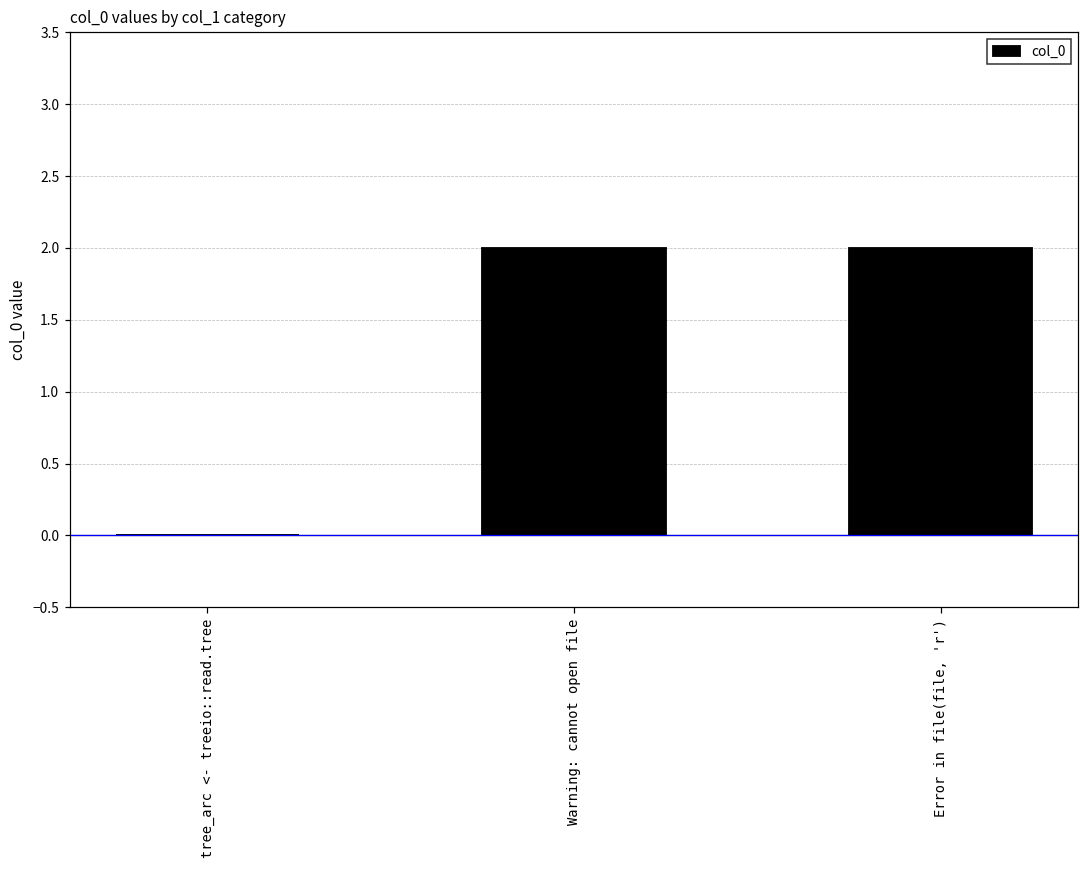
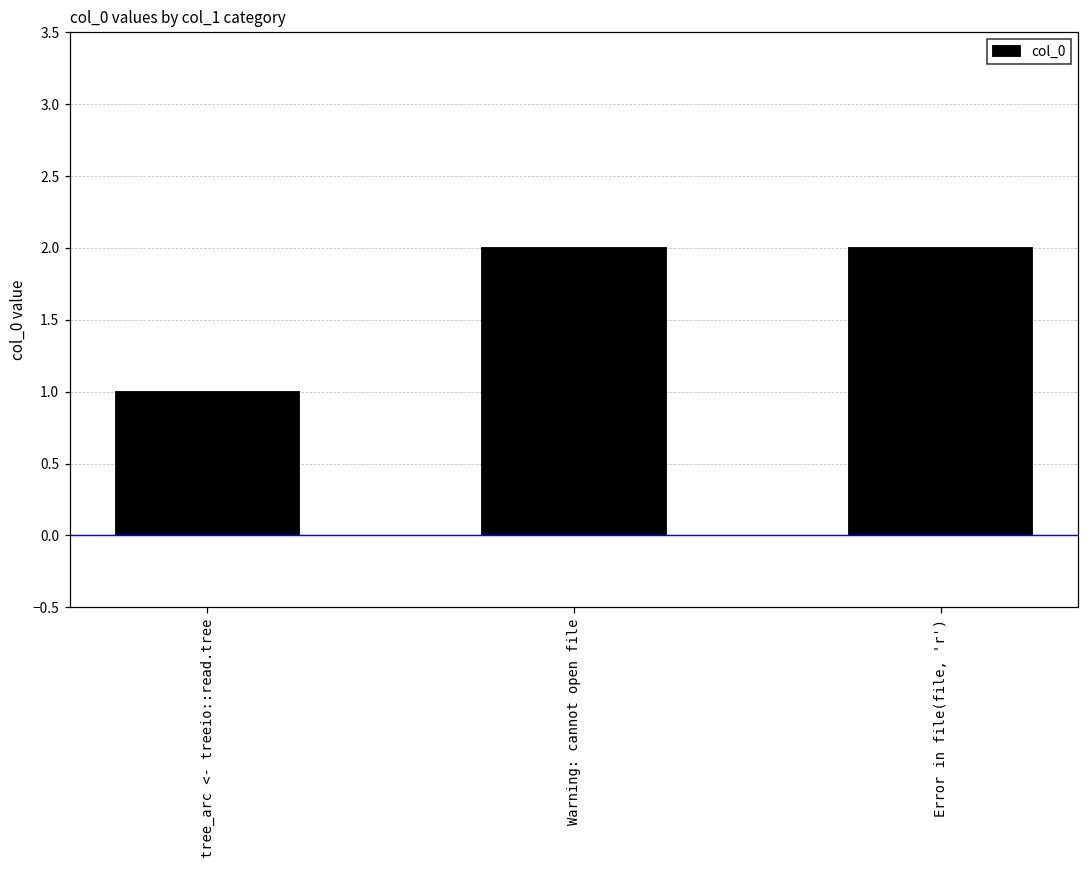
  {
-   "tree_arc <- treeio::read.tree": 0,
+   "tree_arc <- treeio::read.tree": 1,
    "Warning: cannot open file": 2,
    "Error in file(file, 'r')": 2
  }
